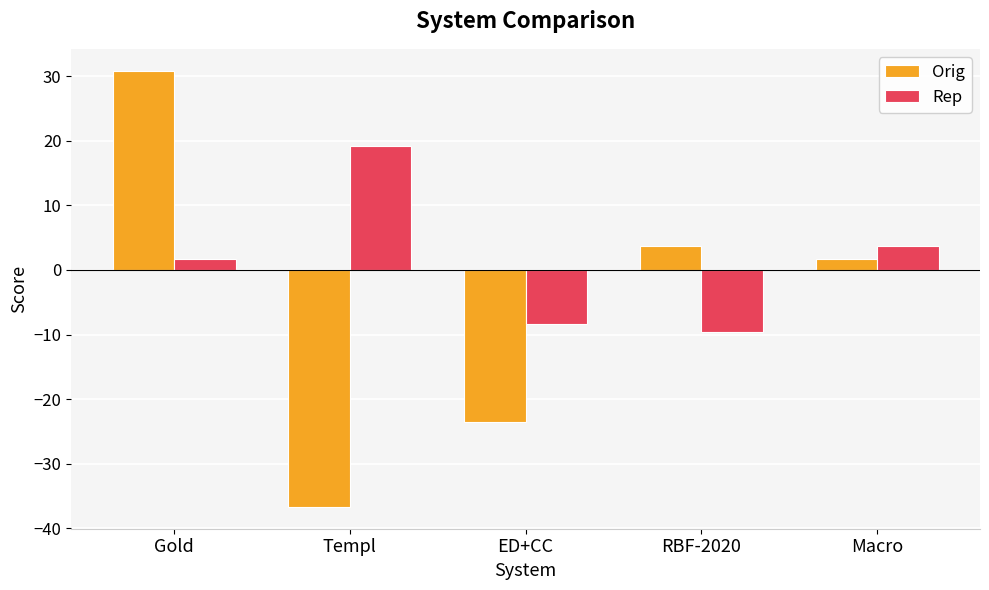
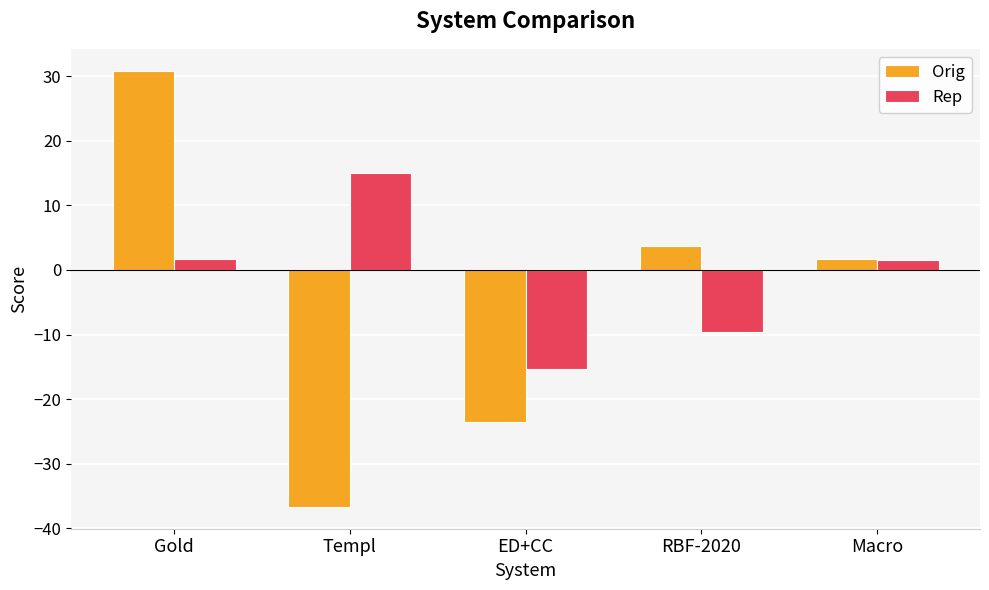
  {
    "Orig": {
      "Gold": 31,
      "Templ": -37,
      "ED+CC": -24,
      "RBF-2020": 4,
      "Macro": 2
    },
    "Rep": {
      "Gold": 2,
-     "Templ": 19,
-     "ED+CC": -8,
+     "Templ": 15,
+     "ED+CC": -15,
      "RBF-2020": -10,
-     "Macro": 4
+     "Macro": 1
    }
  }
